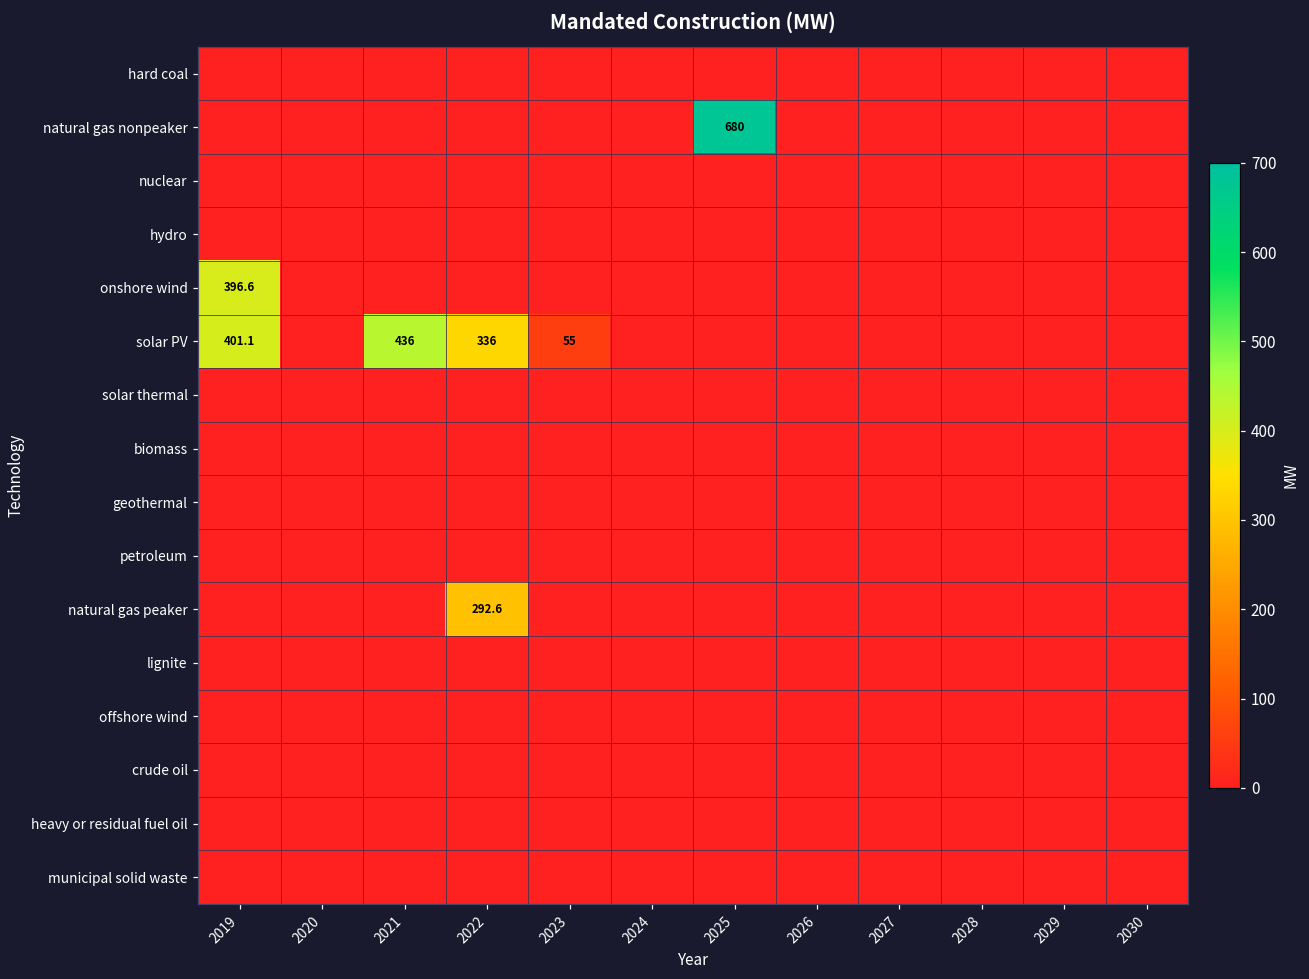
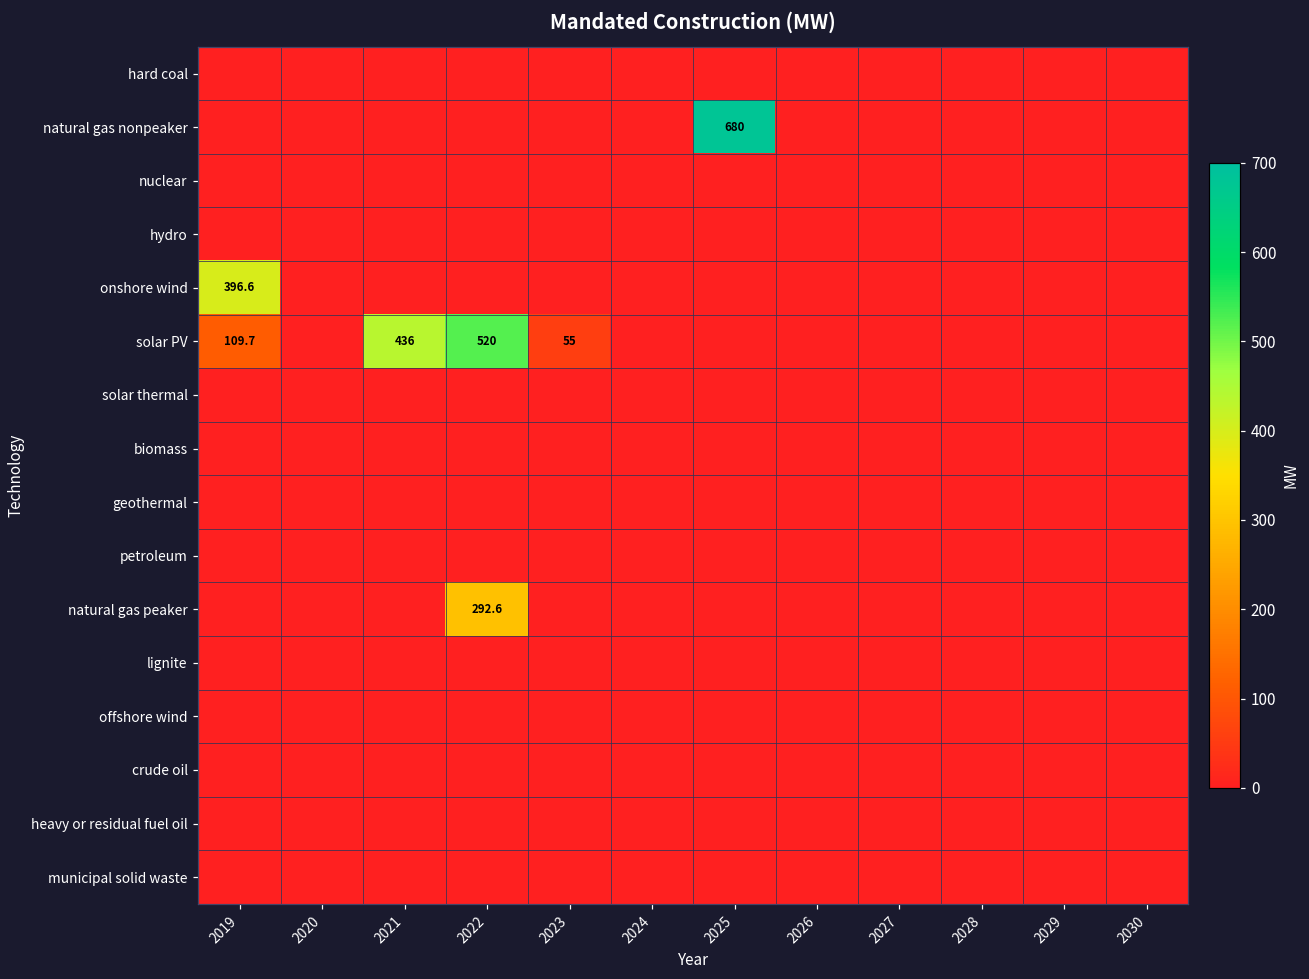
  {
    "natural gas nonpeaker": {
      "2025": 680
    },
    "onshore wind": {
      "2019": 396.6
    },
    "solar PV": {
-     "2019": 401.1,
+     "2019": 109.7,
      "2021": 436,
-     "2022": 336,
+     "2022": 520,
      "2023": 55
    },
    "natural gas peaker": {
      "2022": 292.6
    }
  }
